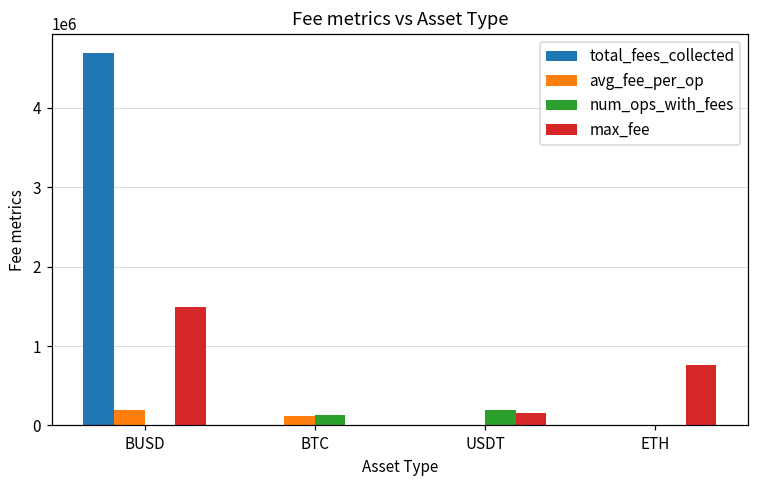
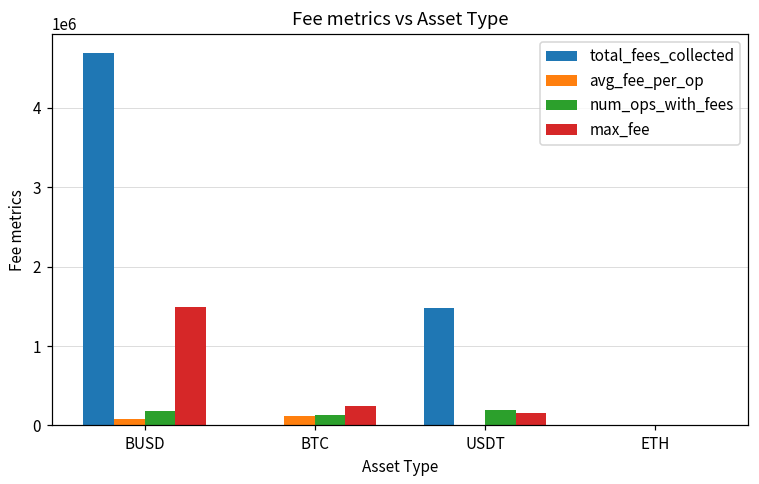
  {
    "total_fees_collected": {
      "BUSD": 4700000,
-     "USDT": 0
+     "USDT": 1500000
    },
    "avg_fee_per_op": {
-     "BUSD": 200000,
+     "BUSD": 100000,
      "BTC": 100000
    },
    "num_ops_with_fees": {
-     "BUSD": 0,
+     "BUSD": 200000,
      "BTC": 100000,
      "USDT": 200000
    },
    "max_fee": {
      "BUSD": 1500000,
-     "BTC": 0,
+     "BTC": 300000,
      "USDT": 200000,
-     "ETH": 800000
+     "ETH": 0
    }
  }
